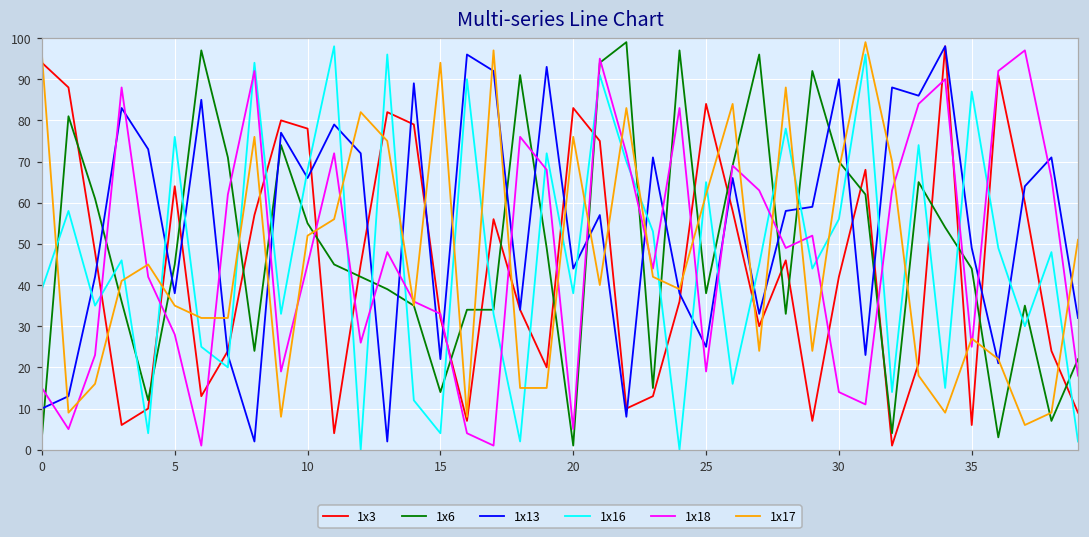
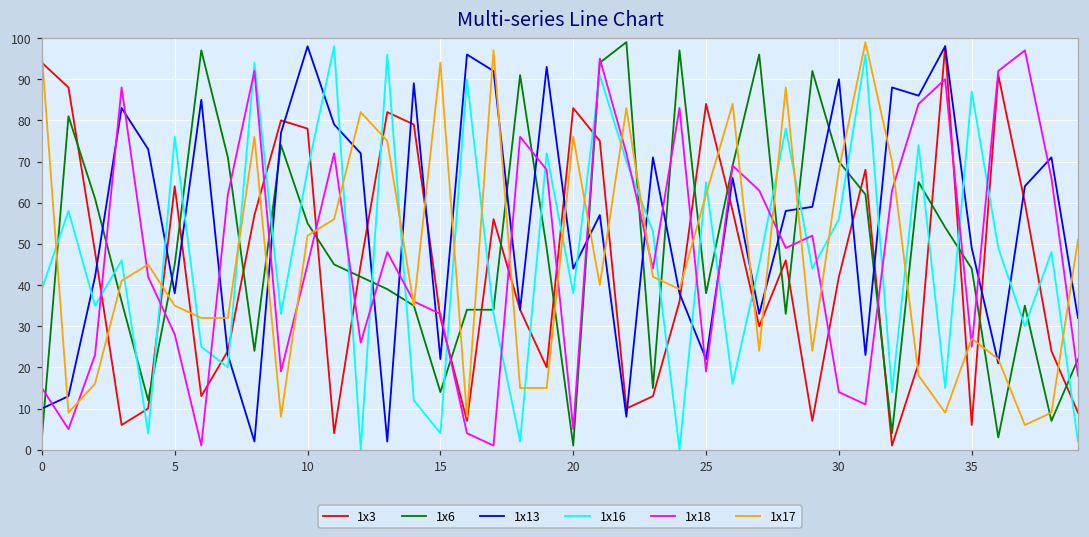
  {
    "1x3": {
      "0": 94,
      "5": 64,
      "10": 78,
      "15": 32,
      "20": 83,
      "25": 84,
      "30": 42,
      "35": 6
    },
    "1x6": {
      "0": 3,
      "5": 45,
      "10": 55,
      "15": 14,
      "20": 1,
      "25": 38,
      "30": 70,
      "35": 44
    },
    "1x13": {
      "0": 10,
      "5": 38,
-     "10": 66,
+     "10": 98,
      "15": 22,
      "20": 44,
-     "25": 25,
+     "25": 22,
      "30": 90,
      "35": 49
    },
    "1x16": {
      "0": 39,
      "5": 76,
      "10": 68,
      "15": 4,
      "20": 38,
      "25": 65,
      "30": 56,
      "35": 87
    },
    "1x18": {
      "0": 15,
      "5": 28,
      "10": 45,
      "15": 33,
      "20": 5,
      "25": 19,
      "30": 14,
      "35": 25
    },
    "1x17": {
      "0": 96,
      "5": 35,
      "10": 52,
      "15": 94,
      "20": 76,
      "25": 62,
      "30": 68,
      "35": 27
    }
  }
